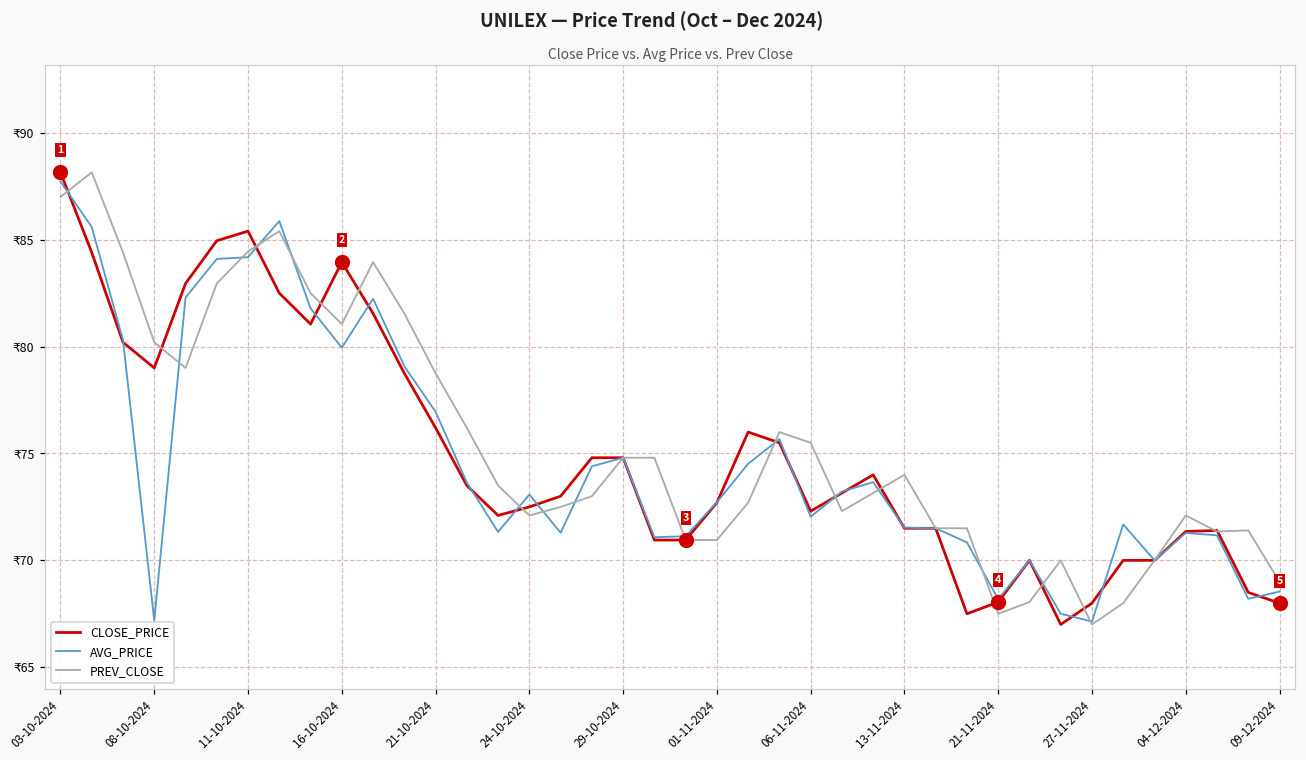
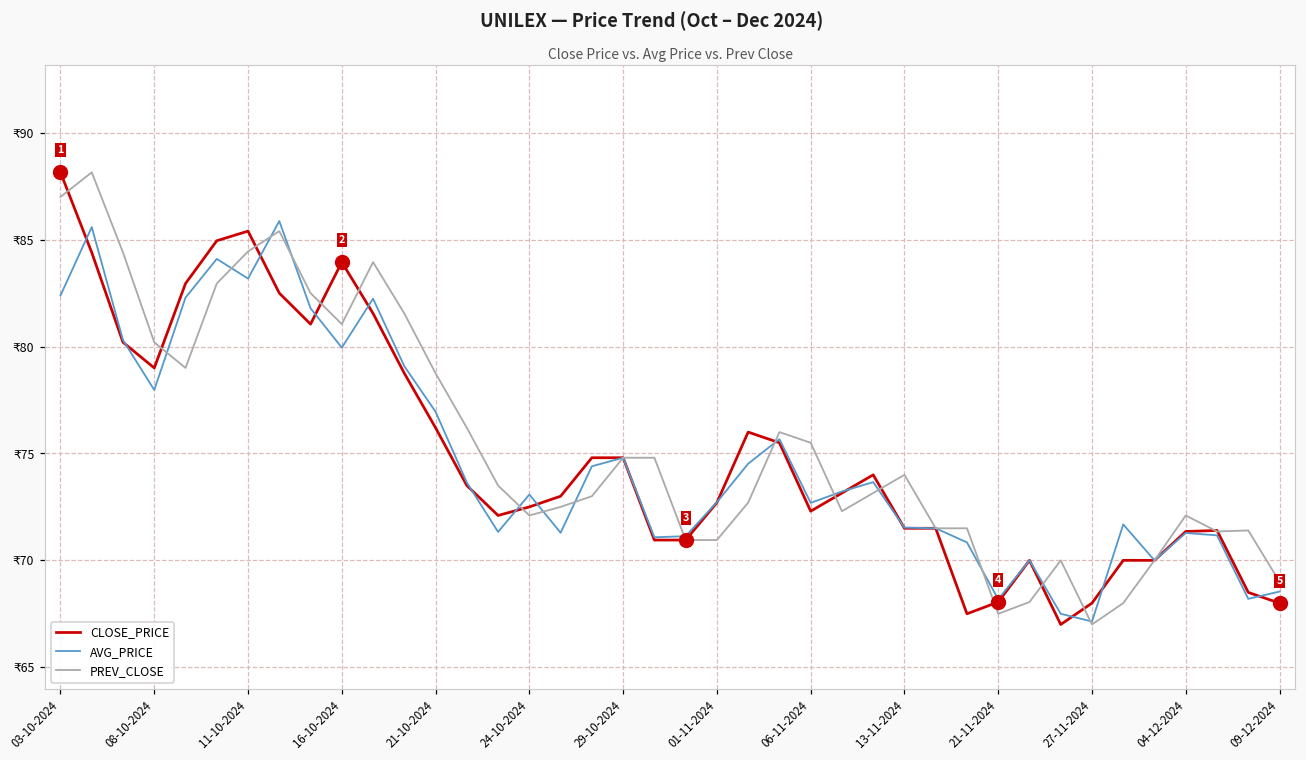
  {
    "AVG_PRICE": {
-     "03-10-2024": "₹87.7",
-     "08-10-2024": "₹67.2",
-     "11-10-2024": "₹84.2",
+     "03-10-2024": "₹82.4",
+     "08-10-2024": "₹78.0",
+     "11-10-2024": "₹83.2",
      "16-10-2024": "₹80.0",
      "21-10-2024": "₹77.0",
      "24-10-2024": "₹73.1",
-     "06-11-2024": "₹72.0",
+     "06-11-2024": "₹72.7",
      "27-11-2024": "₹67.1",
      "09-12-2024": "₹68.5"
    },
    "PREV_CLOSE": {
      "03-10-2024": "₹87.0",
      "08-10-2024": "₹80.2",
      "11-10-2024": "₹84.5",
      "16-10-2024": "₹81.1",
      "21-10-2024": "₹78.8",
      "24-10-2024": "₹72.1",
      "01-11-2024": "₹71.0",
      "06-11-2024": "₹75.5",
      "13-11-2024": "₹74.0",
      "21-11-2024": "₹67.5",
      "27-11-2024": "₹67.0",
      "04-12-2024": "₹72.1"
    }
  }
